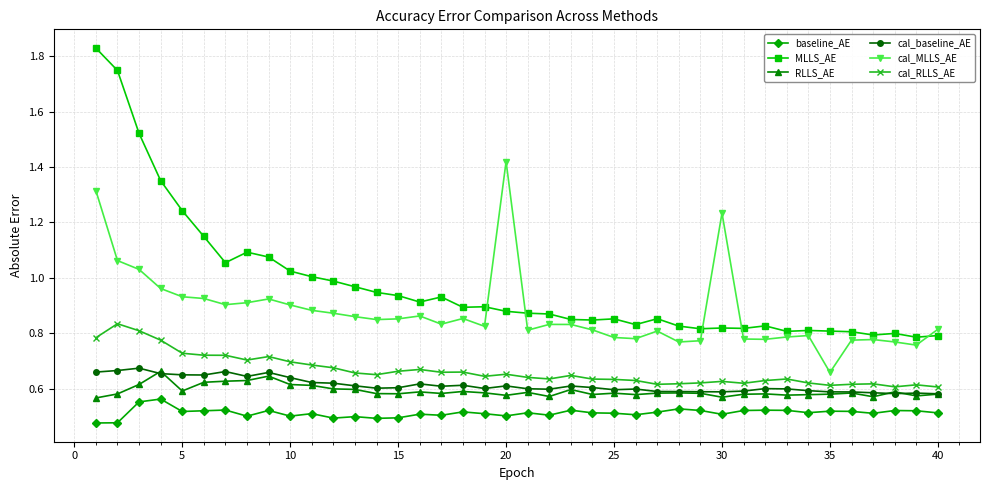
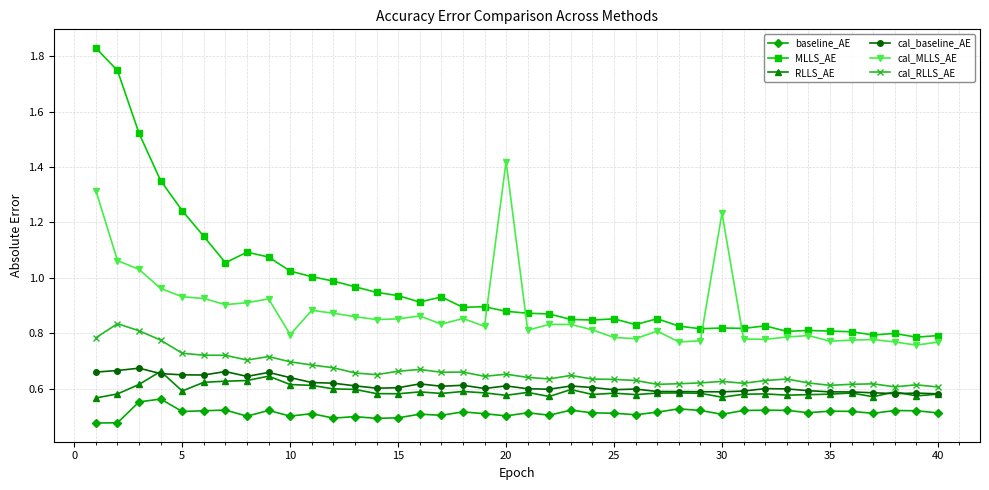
  {
    "cal_MLLS_AE": {
      "5": 0.93,
-     "10": 0.90,
+     "10": 0.80,
      "15": 0.85,
      "20": 1.42,
      "25": 0.78,
      "30": 1.23,
-     "35": 0.66,
-     "40": 0.81
+     "35": 0.77,
+     "40": 0.77
    }
  }
